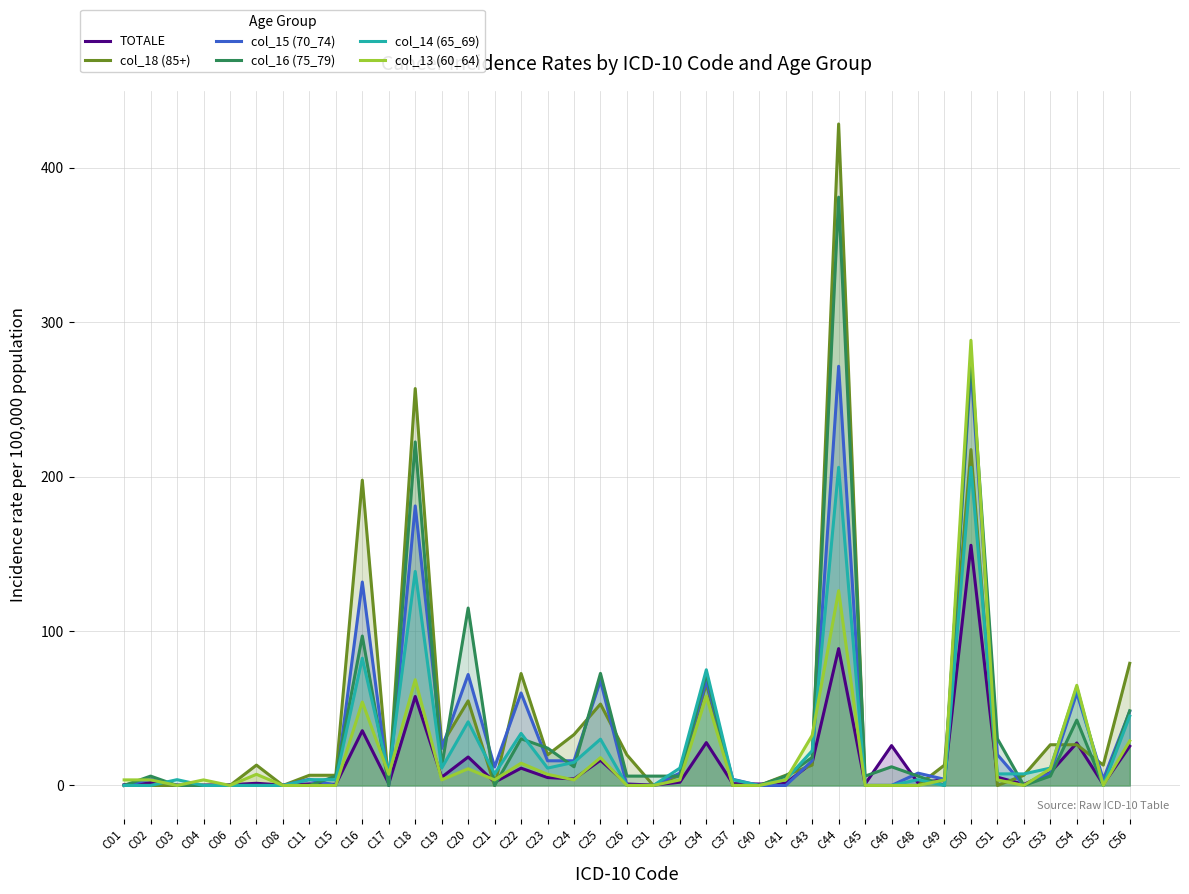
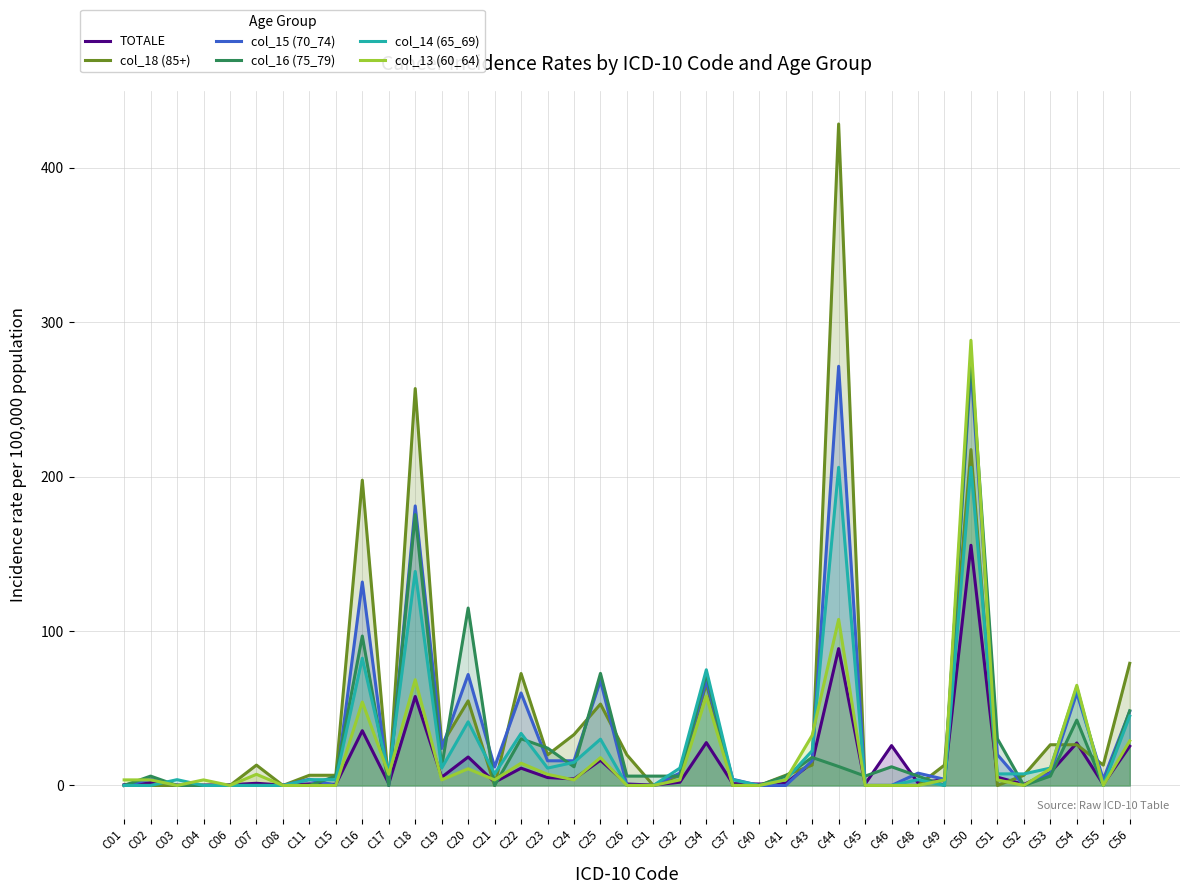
  {
    "TOTALE": {
      "C02": 2,
      "C16": 35,
      "C18": 58,
      "C19": 5,
      "C20": 18,
      "C22": 11,
      "C23": 5,
      "C25": 16,
      "C34": 28,
      "C44": 89,
      "C46": 26,
      "C50": 156,
      "C51": 5,
      "C56": 25
    },
    "col_18 (85+)": {
      "C07": 13,
      "C11": 7,
      "C16": 198,
      "C18": 257,
      "C19": 26,
      "C20": 55,
      "C22": 72,
      "C23": 20,
      "C24": 33,
      "C25": 53,
      "C26": 20,
      "C34": 66,
      "C44": 428,
      "C49": 13,
      "C50": 217,
      "C51": 0,
      "C53": 26,
      "C55": 13,
      "C56": 79
    },
    "col_15 (70_74)": {
      "C16": 132,
      "C18": 181,
      "C19": 24,
      "C20": 72,
      "C21": 12,
      "C22": 60,
      "C23": 16,
      "C25": 68,
      "C34": 68,
      "C44": 271,
      "C48": 8,
      "C50": 271,
      "C51": 20,
      "C54": 60,
      "C55": 4
    },
    "col_16 (75_79)": {
      "C02": 6,
      "C16": 97,
-     "C18": 222,
+     "C18": 175,
      "C20": 115,
      "C22": 30,
      "C23": 24,
      "C24": 12,
      "C25": 73,
      "C26": 6,
      "C31": 6,
      "C34": 73,
      "C43": 18,
-     "C44": 381,
+     "C44": 12,
      "C45": 6,
      "C46": 12,
      "C48": 6,
      "C50": 278,
      "C51": 30,
      "C53": 6,
      "C54": 42
    },
    "col_14 (65_69)": {
      "C03": 4,
      "C15": 4,
      "C16": 82,
      "C18": 139,
      "C20": 41,
      "C21": 7,
      "C22": 34,
      "C23": 11,
      "C25": 30,
      "C32": 11,
      "C34": 75,
      "C43": 22,
      "C44": 206,
      "C48": 4,
      "C50": 206,
      "C51": 7,
      "C56": 45
    },
    "col_13 (60_64)": {
      "C01": 4,
      "C04": 4,
      "C07": 7,
      "C16": 54,
      "C18": 68,
      "C19": 4,
      "C20": 11,
      "C22": 14,
      "C23": 7,
      "C25": 18,
      "C34": 58,
      "C43": 32,
-     "C44": 126,
+     "C44": 108,
      "C50": 288,
      "C51": 4,
      "C56": 29
    }
  }
